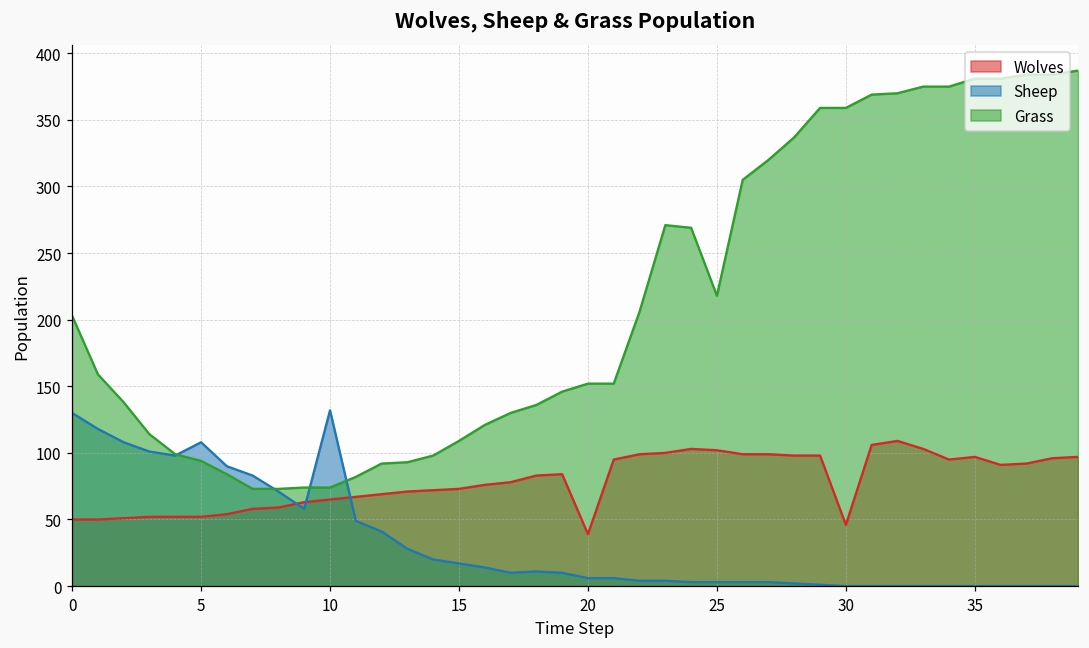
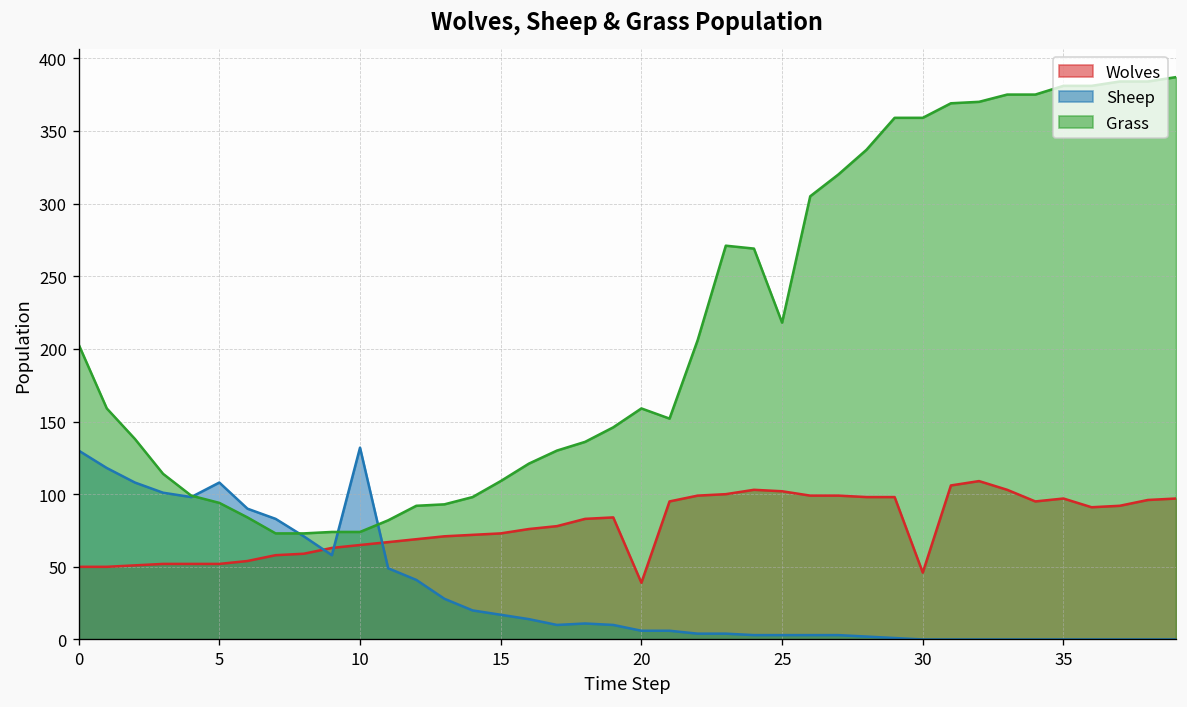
  {
    "Wolves": {
      "0": 50,
      "5": 52,
      "10": 65,
      "15": 73,
      "20": 39,
      "25": 102,
      "30": 46,
      "35": 97
    },
    "Sheep": {
      "0": 130,
      "5": 108,
      "10": 132,
      "15": 17,
      "20": 6,
      "25": 3,
      "30": 0,
      "35": 0
    },
    "Grass": {
      "0": 203,
      "5": 94,
      "10": 74,
      "15": 109,
-     "20": 152,
+     "20": 159,
      "25": 218,
      "30": 359
    }
  }
